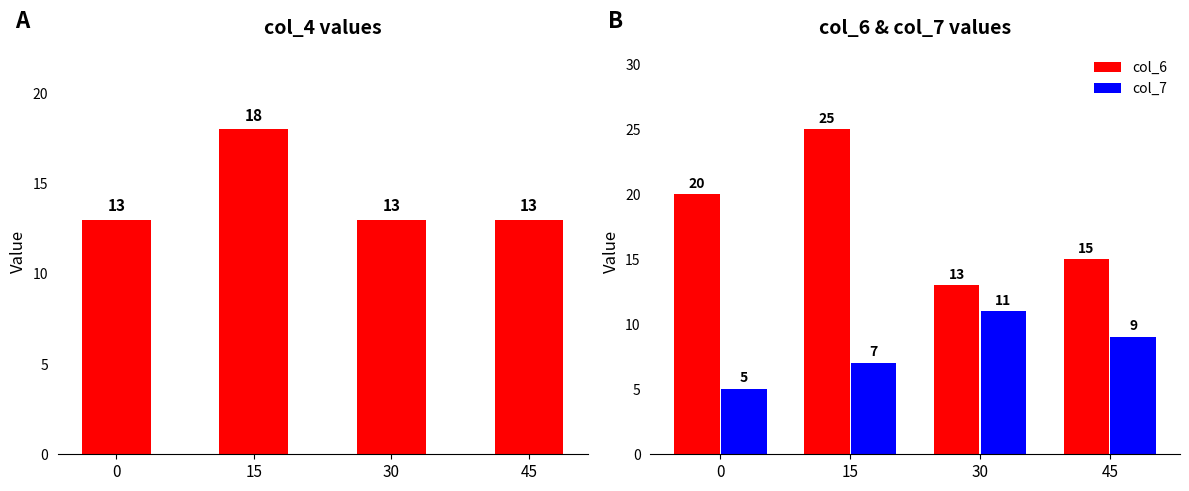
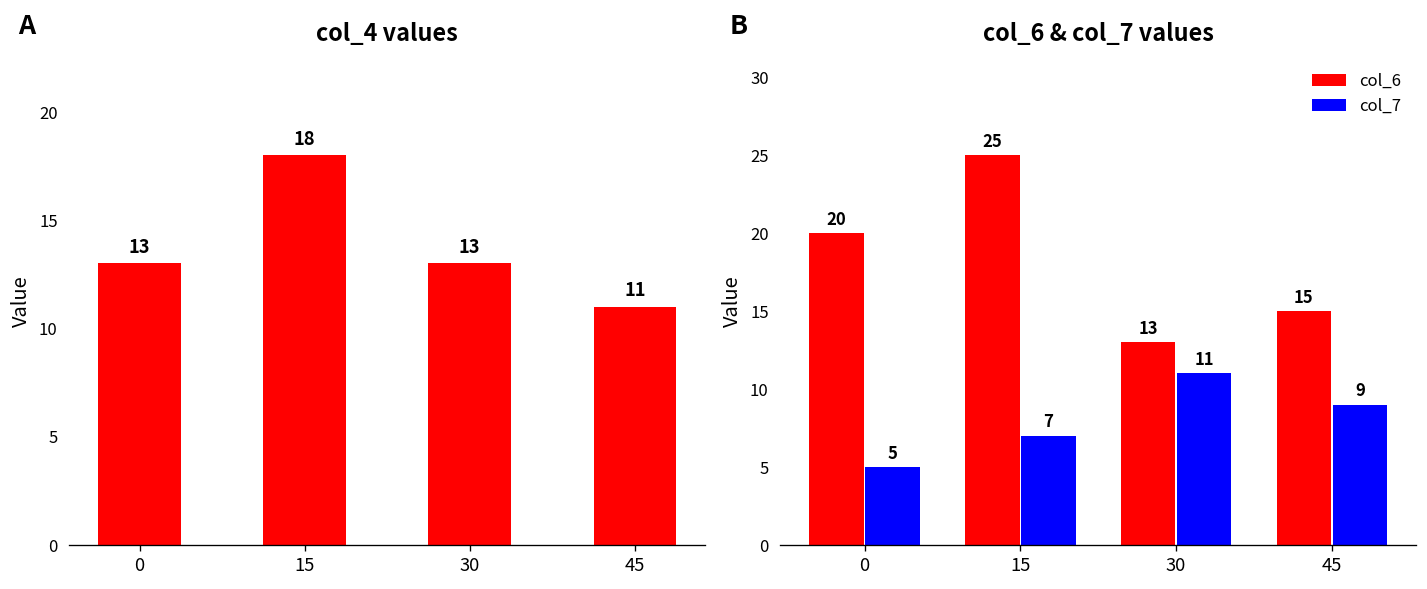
  {
    "col_4 values": {
      "0": 13,
      "15": 18,
      "30": 13,
-     "45": 13
+     "45": 11
    },
    "col_6 & col_7 values": {
      "col_6": {
        "0": 20,
        "15": 25,
        "30": 13,
        "45": 15
      },
      "col_7": {
        "0": 5,
        "15": 7,
        "30": 11,
        "45": 9
      }
    }
  }
